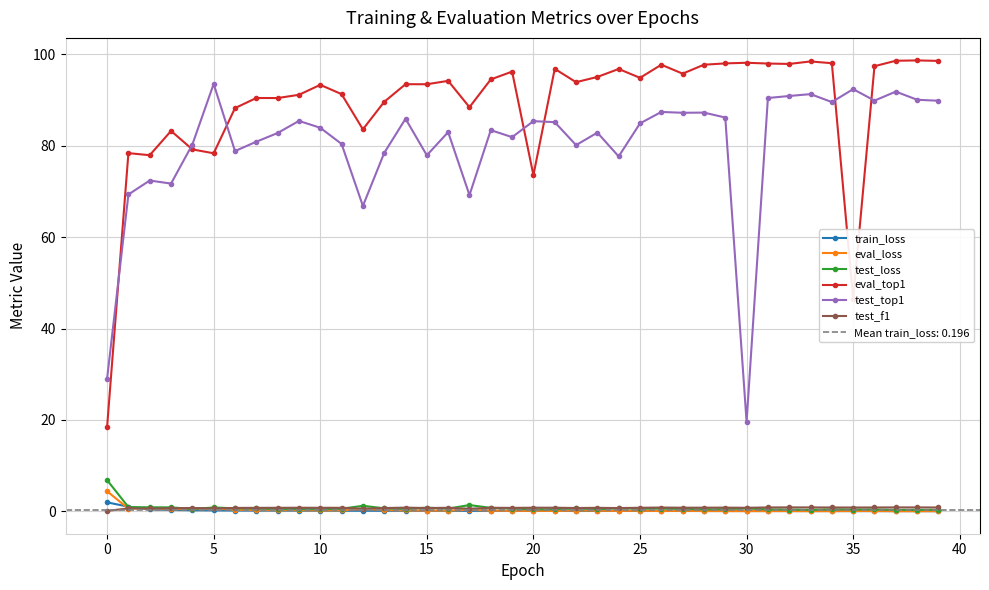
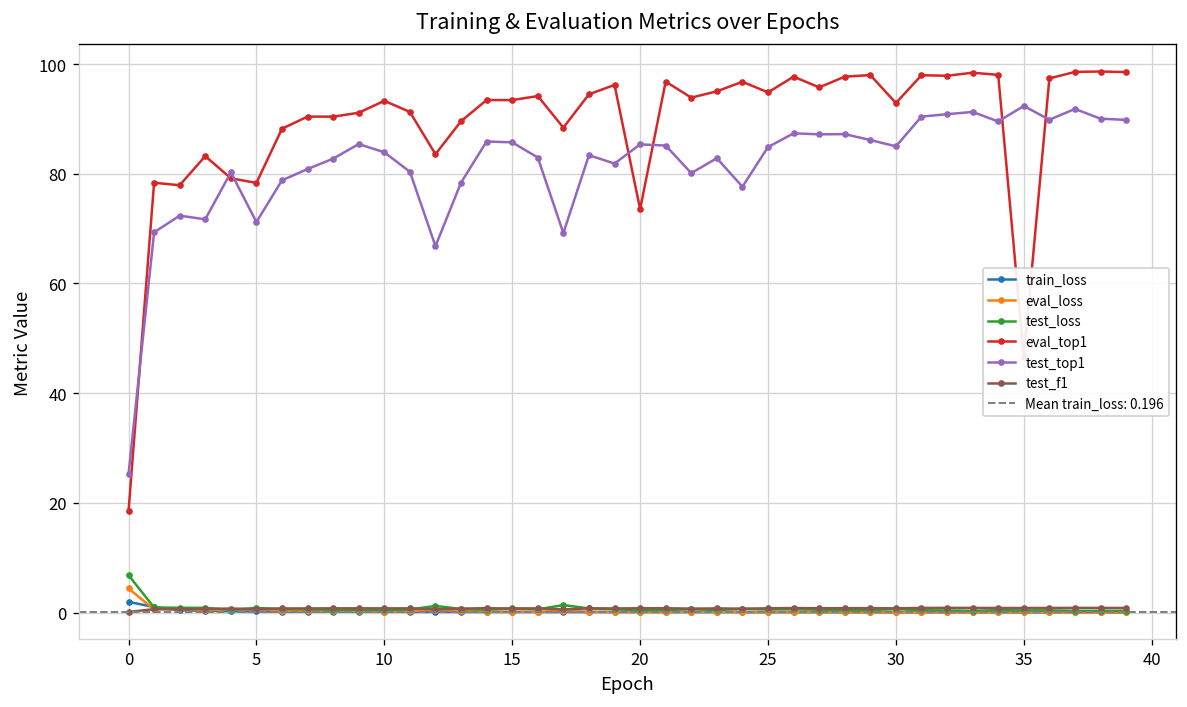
  {
    "train_loss": {
      "0": 2
    },
    "eval_loss": {
      "0": 4
    },
    "test_loss": {
      "0": 7
    },
    "eval_top1": {
      "0": 18,
      "5": 78,
      "10": 93,
      "15": 93,
      "20": 74,
      "25": 95,
-     "30": 98
+     "30": 93
    },
    "test_top1": {
-     "0": 29,
-     "5": 94,
+     "0": 25,
+     "5": 71,
      "10": 84,
-     "15": 78,
+     "15": 86,
      "20": 85,
      "25": 85,
-     "30": 20,
+     "30": 85,
      "35": 92
    },
    "test_f1": {
      "0": 0
    }
  }
